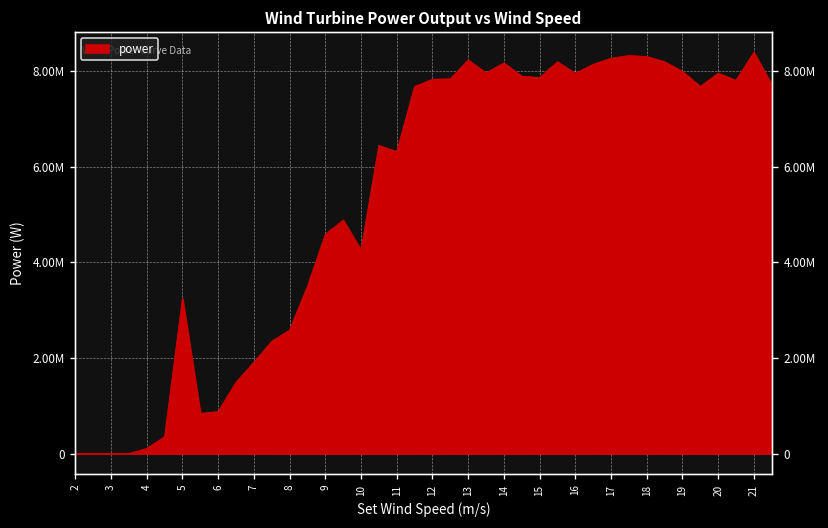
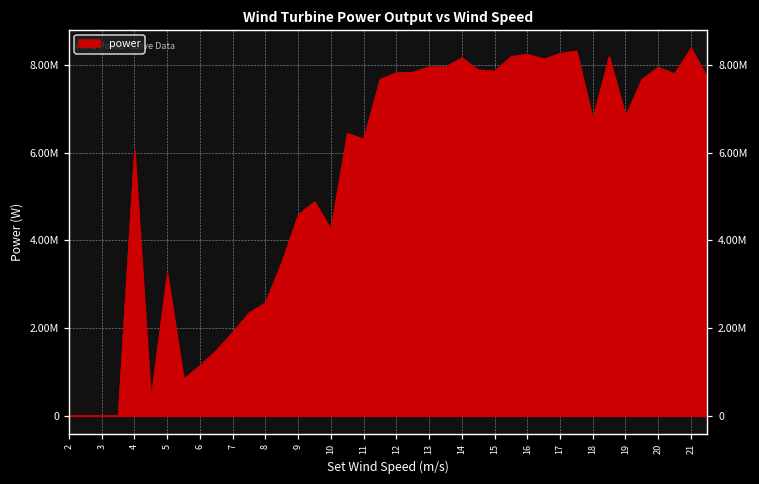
  {
    "2": 0,
    "3": 0,
-   "4": 100000,
+   "4": 6100000,
    "5": 3200000,
-   "6": 900000,
+   "6": 1100000,
    "7": 1900000,
    "8": 2600000,
    "9": 4600000,
    "10": 4300000,
    "11": 6300000,
    "12": 7800000,
-   "13": 8200000,
+   "13": 8000000,
    "14": 8200000,
    "15": 7900000,
-   "16": 7900000,
+   "16": 8200000,
    "17": 8300000,
-   "18": 8300000,
-   "19": 8000000,
+   "18": 6800000,
+   "19": 6800000,
    "20": 8000000,
    "21": 8400000
  }
